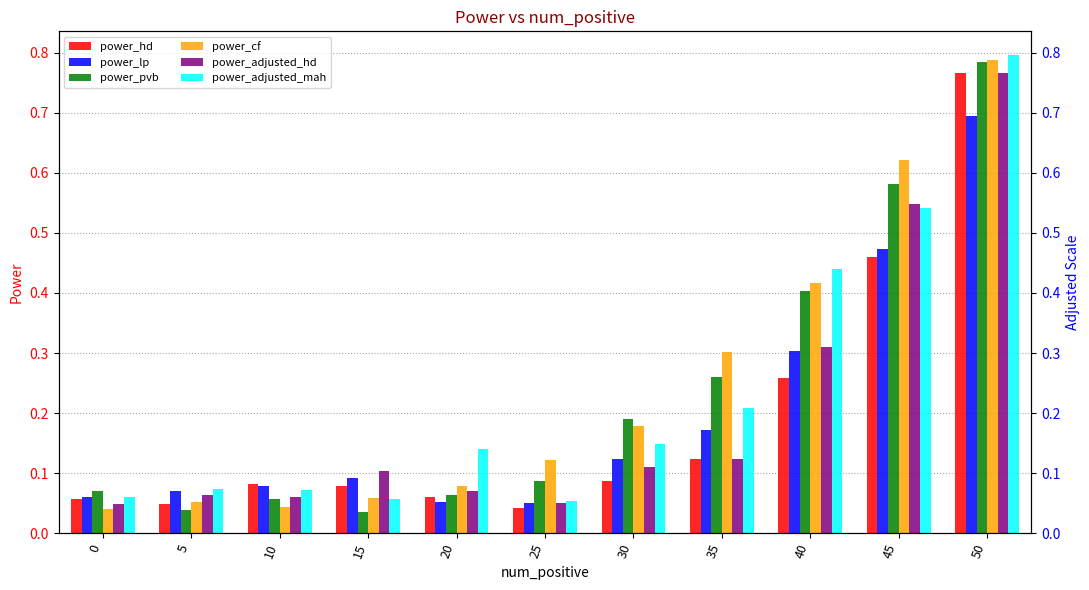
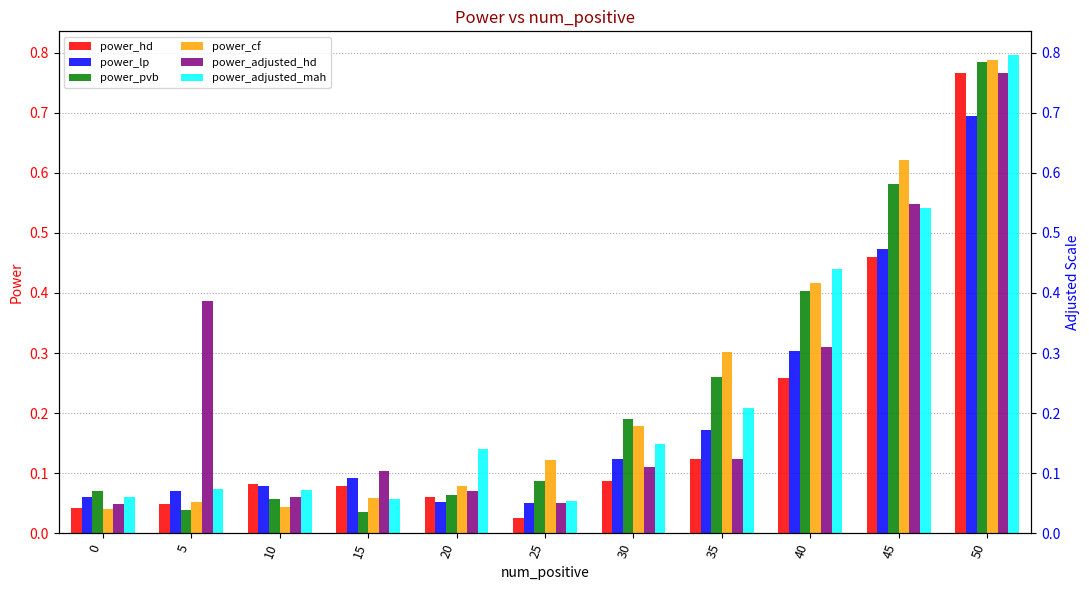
  {
    "power_hd": {
-     "0": 0.06,
+     "0": 0.04,
      "5": 0.05,
      "10": 0.08,
      "15": 0.08,
      "20": 0.06,
-     "25": 0.04,
+     "25": 0.03,
      "30": 0.09,
      "35": 0.12,
      "40": 0.26,
      "45": 0.46,
      "50": 0.77
    },
    "power_lp": {
      "0": 0.06,
      "5": 0.07,
      "10": 0.08,
      "15": 0.09,
      "20": 0.05,
      "25": 0.05,
      "30": 0.12,
      "35": 0.17,
      "40": 0.30,
      "45": 0.47,
      "50": 0.69
    },
    "power_pvb": {
      "0": 0.07,
      "5": 0.04,
      "10": 0.06,
      "15": 0.04,
      "20": 0.06,
      "25": 0.09,
      "30": 0.19,
      "35": 0.26,
      "40": 0.40,
      "45": 0.58,
      "50": 0.78
    },
    "power_cf": {
      "0": 0.04,
      "5": 0.05,
      "10": 0.04,
      "15": 0.06,
      "20": 0.08,
      "25": 0.12,
      "30": 0.18,
      "35": 0.30,
      "40": 0.42,
      "45": 0.62,
      "50": 0.79
    },
    "power_adjusted_hd": {
      "0": 0.05,
-     "5": 0.06,
+     "5": 0.39,
      "10": 0.06,
      "15": 0.10,
      "20": 0.07,
      "25": 0.05,
      "30": 0.11,
      "35": 0.12,
      "40": 0.31,
      "45": 0.55,
      "50": 0.77
    },
    "power_adjusted_mah": {
      "0": 0.06,
      "5": 0.07,
      "10": 0.07,
      "15": 0.06,
      "20": 0.14,
      "25": 0.05,
      "30": 0.15,
      "35": 0.21,
      "40": 0.44,
      "45": 0.54,
      "50": 0.80
    }
  }
